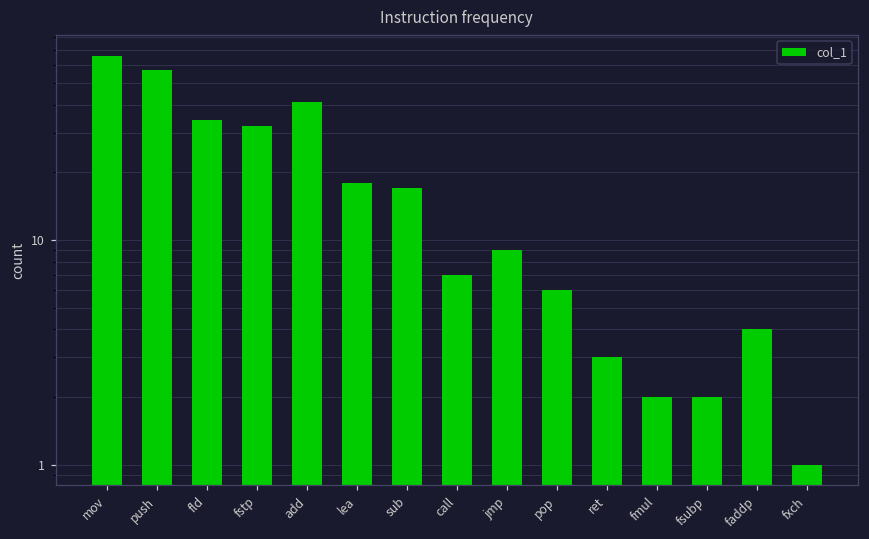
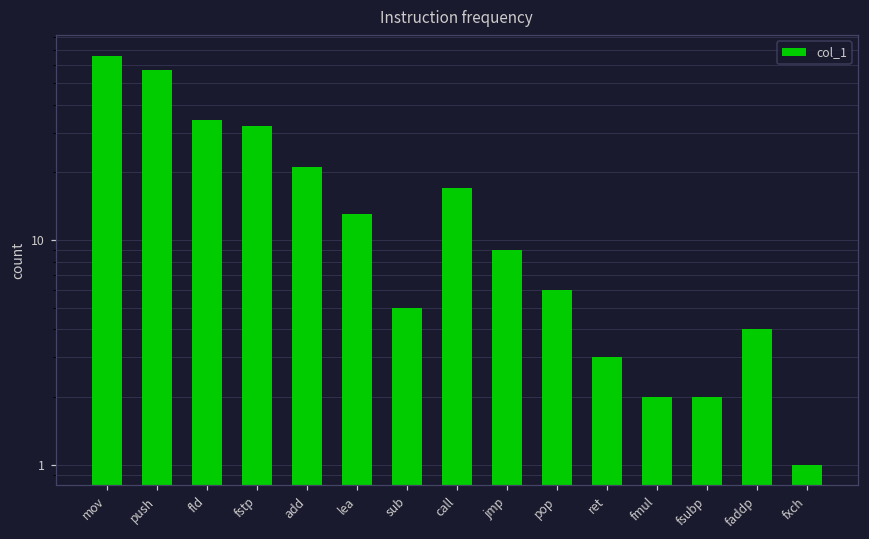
  {
    "mov": 66,
    "push": 57,
    "fld": 34,
    "fstp": 32,
-   "add": 41,
-   "lea": 18,
-   "sub": 17,
-   "call": 7,
+   "add": 21,
+   "lea": 13,
+   "sub": 5,
+   "call": 17,
    "jmp": 9,
    "pop": 6,
    "ret": 3,
    "fmul": 2,
    "fsubp": 2,
    "faddp": 4,
    "fxch": 1
  }
